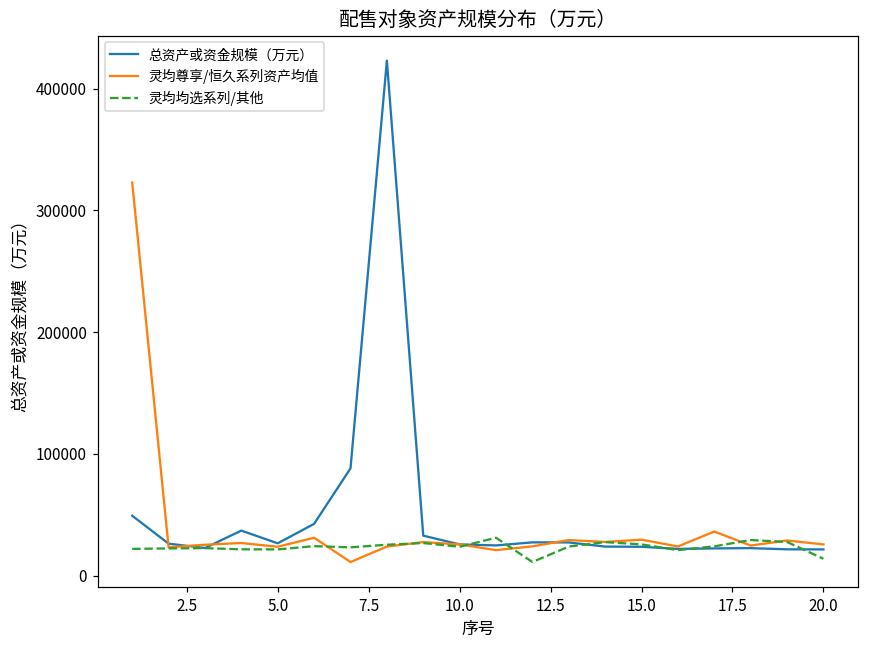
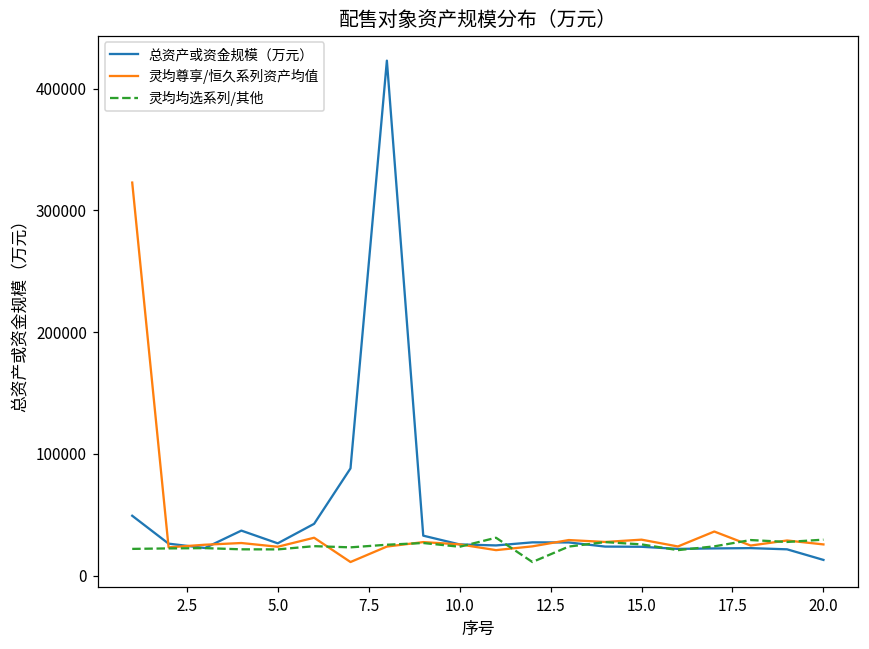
  {
    "总资产或资金规模（万元）": {
      "5.0": 27000,
-     "20.0": 22000
+     "20.0": 13000
    },
    "灵均尊享/恒久系列资产均值": {
      "15.0": 30000,
      "20.0": 26000
    },
    "灵均均选系列/其他": {
-     "20.0": 14000
+     "20.0": 30000
    }
  }
